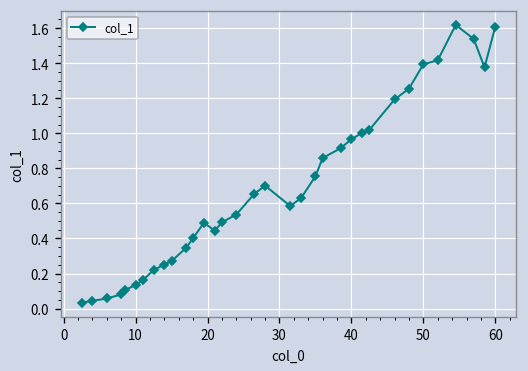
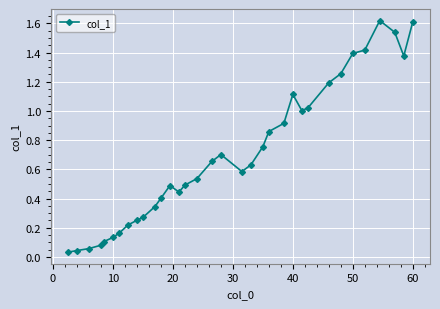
  {
    "10": 0.13,
-   "40": 0.97,
+   "40": 1.11,
    "50": 1.39,
    "60": 1.61
  }
